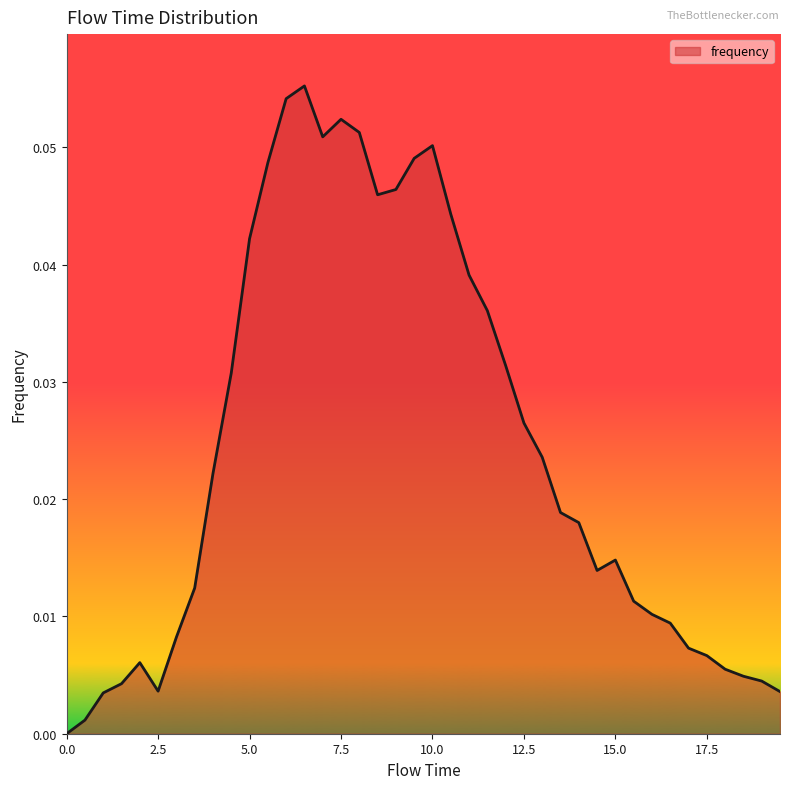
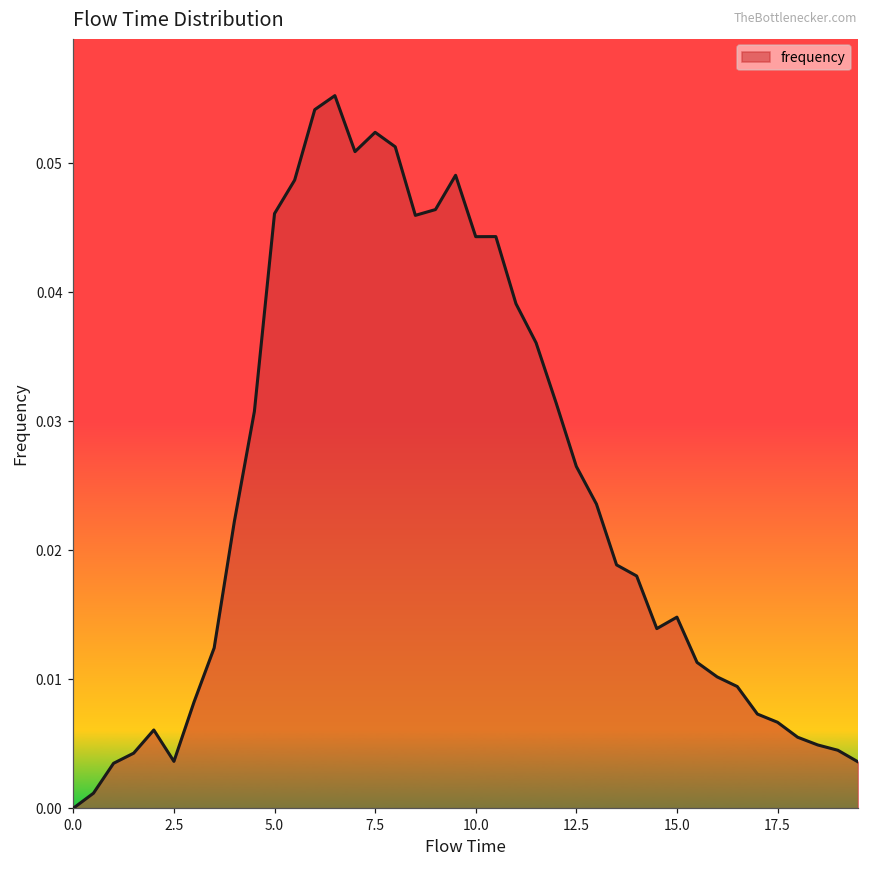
  {
    "0.0": 0.0000,
    "2.5": 0.0036,
-   "5.0": 0.0422,
+   "5.0": 0.0461,
    "7.5": 0.0524,
-   "10.0": 0.0501,
+   "10.0": 0.0443,
    "12.5": 0.0265,
    "15.0": 0.0148,
    "17.5": 0.0067
  }
